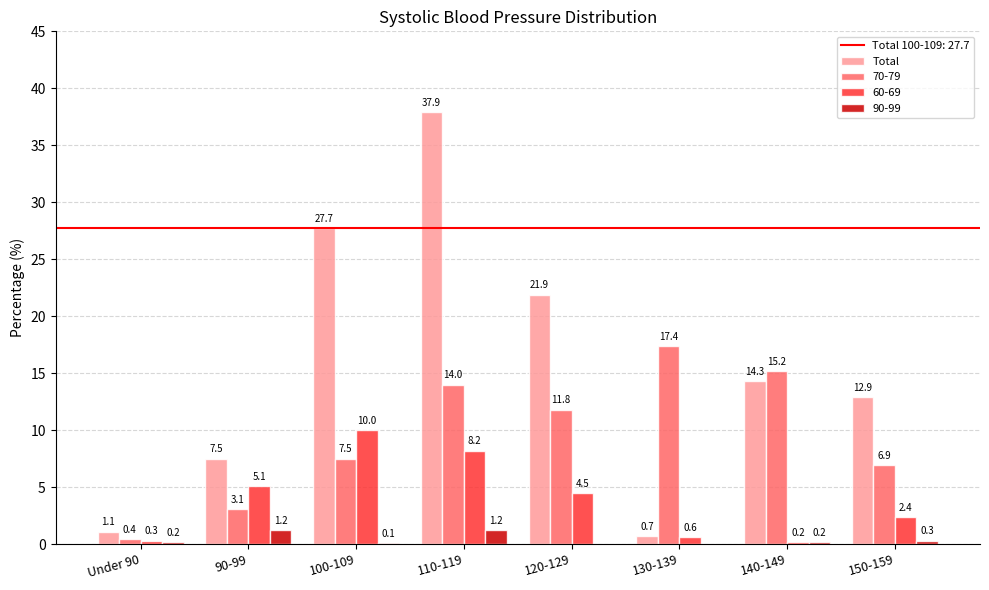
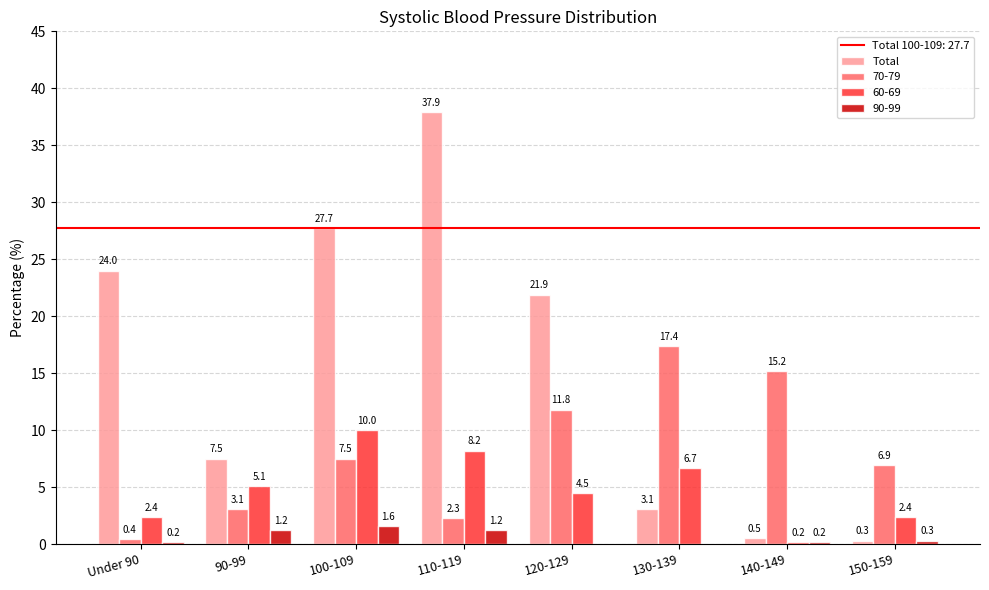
  {
    "Total": {
-     "Under 90": 1.1,
+     "Under 90": 24.0,
      "90-99": 7.5,
      "100-109": 27.7,
      "110-119": 37.9,
      "120-129": 21.9,
-     "130-139": 0.7,
-     "140-149": 14.3,
-     "150-159": 12.9
+     "130-139": 3.1,
+     "140-149": 0.5,
+     "150-159": 0.3
    },
    "70-79": {
      "Under 90": 0.4,
      "90-99": 3.1,
      "100-109": 7.5,
-     "110-119": 14.0,
+     "110-119": 2.3,
      "120-129": 11.8,
      "130-139": 17.4,
      "140-149": 15.2,
      "150-159": 6.9
    },
    "60-69": {
-     "Under 90": 0.3,
+     "Under 90": 2.4,
      "90-99": 5.1,
      "100-109": 10.0,
      "110-119": 8.2,
      "120-129": 4.5,
-     "130-139": 0.6,
+     "130-139": 6.7,
      "140-149": 0.2,
      "150-159": 2.4
    },
    "90-99": {
      "Under 90": 0.2,
      "90-99": 1.2,
-     "100-109": 0.1,
+     "100-109": 1.6,
      "110-119": 1.2,
      "140-149": 0.2,
      "150-159": 0.3
    }
  }
